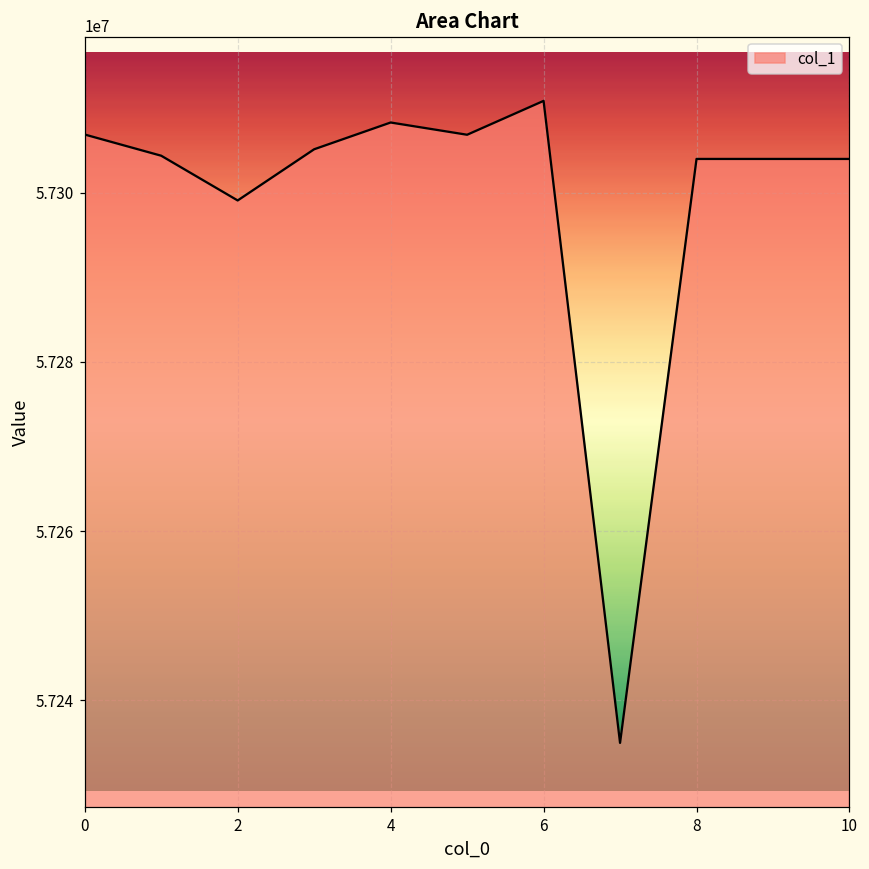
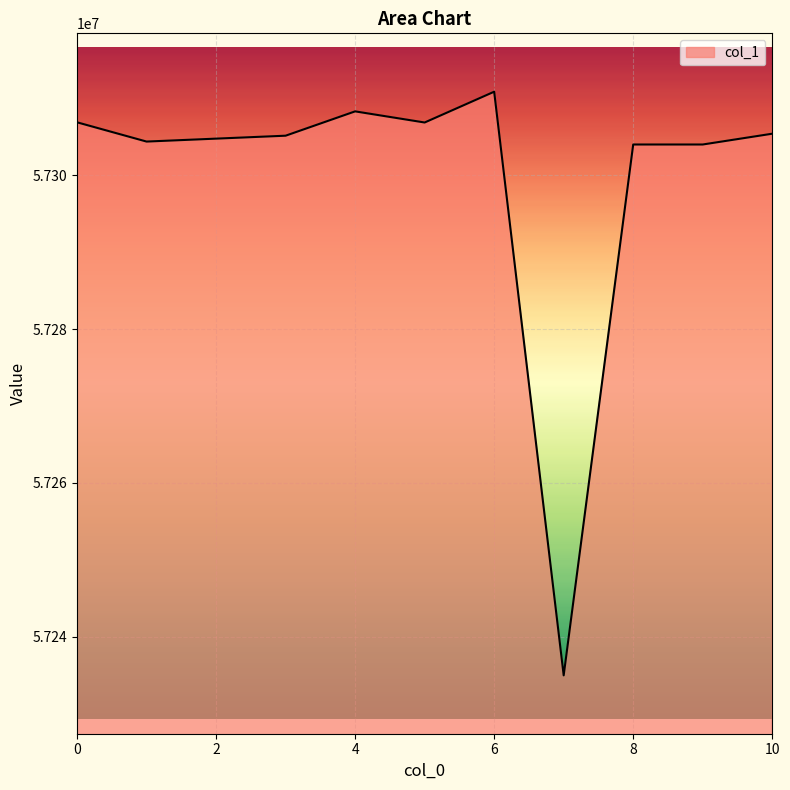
  {
    "0": 57307000,
-   "2": 57299000,
+   "2": 57305000,
    "4": 57308000,
    "6": 57311000,
    "8": 57304000,
-   "10": 57304000
+   "10": 57305000
  }
